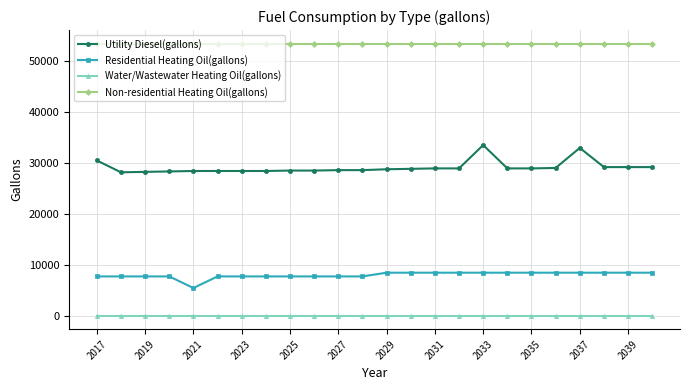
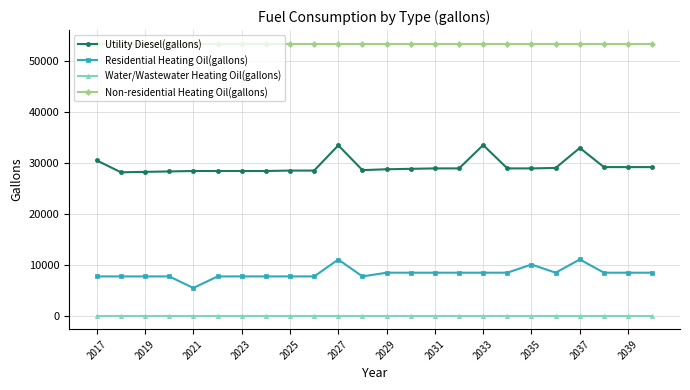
  {
    "Utility Diesel(gallons)": {
      "2017": 30000,
      "2019": 28000,
      "2021": 28000,
      "2023": 28000,
      "2025": 28000,
-     "2027": 29000,
+     "2027": 33000,
      "2029": 29000,
      "2031": 29000,
      "2033": 33000,
      "2035": 29000,
      "2037": 33000,
      "2039": 29000
    },
    "Residential Heating Oil(gallons)": {
      "2017": 8000,
      "2019": 8000,
      "2021": 5000,
      "2023": 8000,
      "2025": 8000,
-     "2027": 8000,
+     "2027": 11000,
      "2029": 8000,
      "2031": 8000,
      "2033": 8000,
-     "2035": 8000,
-     "2037": 8000,
+     "2035": 10000,
+     "2037": 11000,
      "2039": 8000
    },
    "Water/Wastewater Heating Oil(gallons)": {
      "2017": 0,
      "2019": 0,
      "2021": 0,
      "2023": 0,
      "2025": 0,
      "2027": 0,
      "2029": 0,
      "2031": 0,
      "2033": 0,
      "2035": 0,
      "2037": 0,
      "2039": 0
    },
    "Non-residential Heating Oil(gallons)": {
      "2025": 53000,
      "2027": 53000,
      "2029": 53000,
      "2031": 53000,
      "2033": 53000,
      "2035": 53000,
      "2037": 53000,
      "2039": 53000
    }
  }
